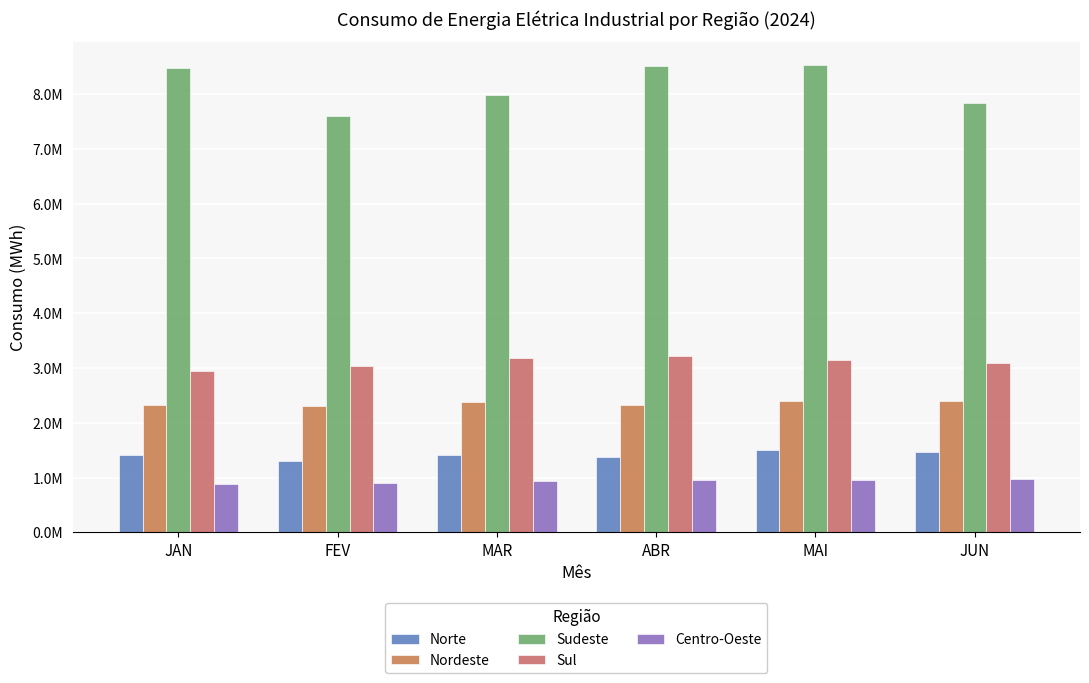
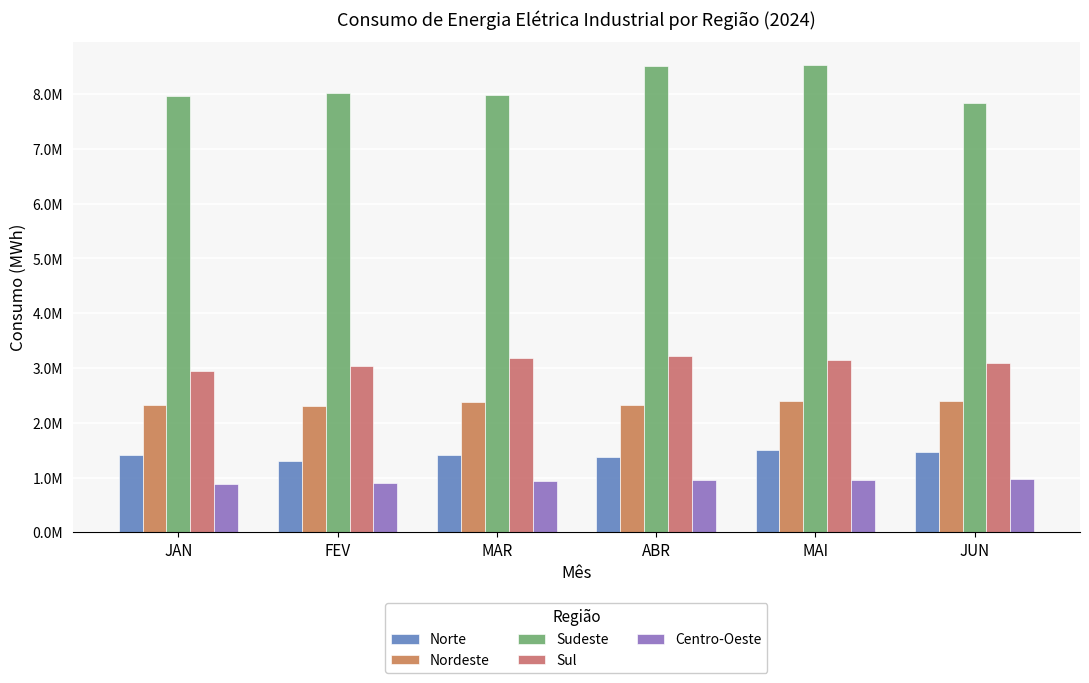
  {
    "Sudeste": {
-     "JAN": 8500000,
-     "FEV": 7600000,
+     "JAN": 8000000,
+     "FEV": 8000000,
      "MAR": 8000000,
      "ABR": 8500000,
      "MAI": 8500000,
      "JUN": 7800000
    }
  }
